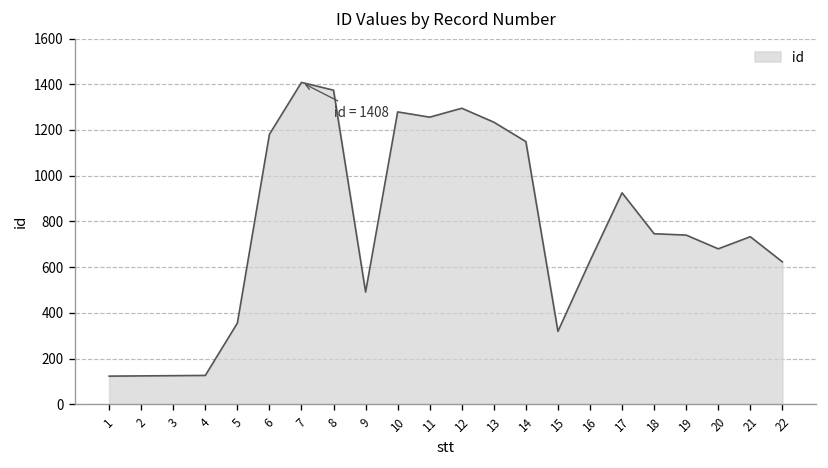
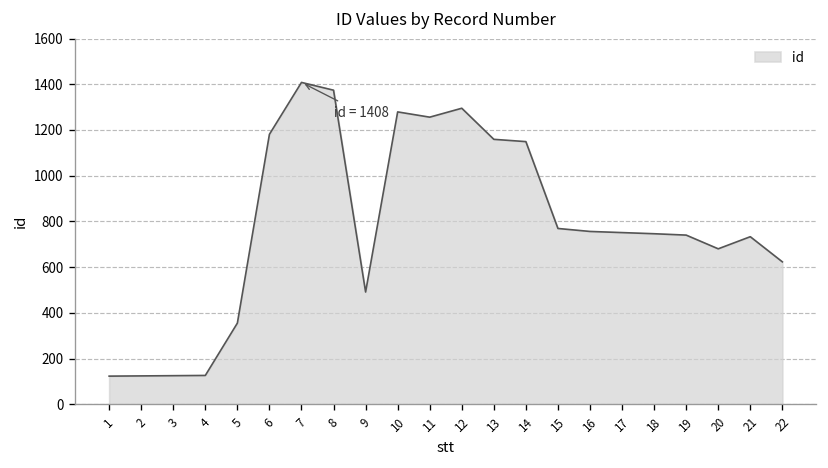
  {
    "1": 120,
    "2": 120,
    "3": 130,
    "4": 130,
    "5": 360,
    "6": 1180,
    "7": 1410,
    "9": 490,
    "10": 1280,
    "11": 1260,
    "12": 1300,
-   "13": 1230,
+   "13": 1160,
    "14": 1150,
-   "15": 320,
-   "16": 630,
-   "17": 930,
+   "15": 770,
+   "16": 760,
+   "17": 750,
    "18": 750,
    "19": 740,
    "20": 680,
    "21": 730,
    "22": 620
  }
